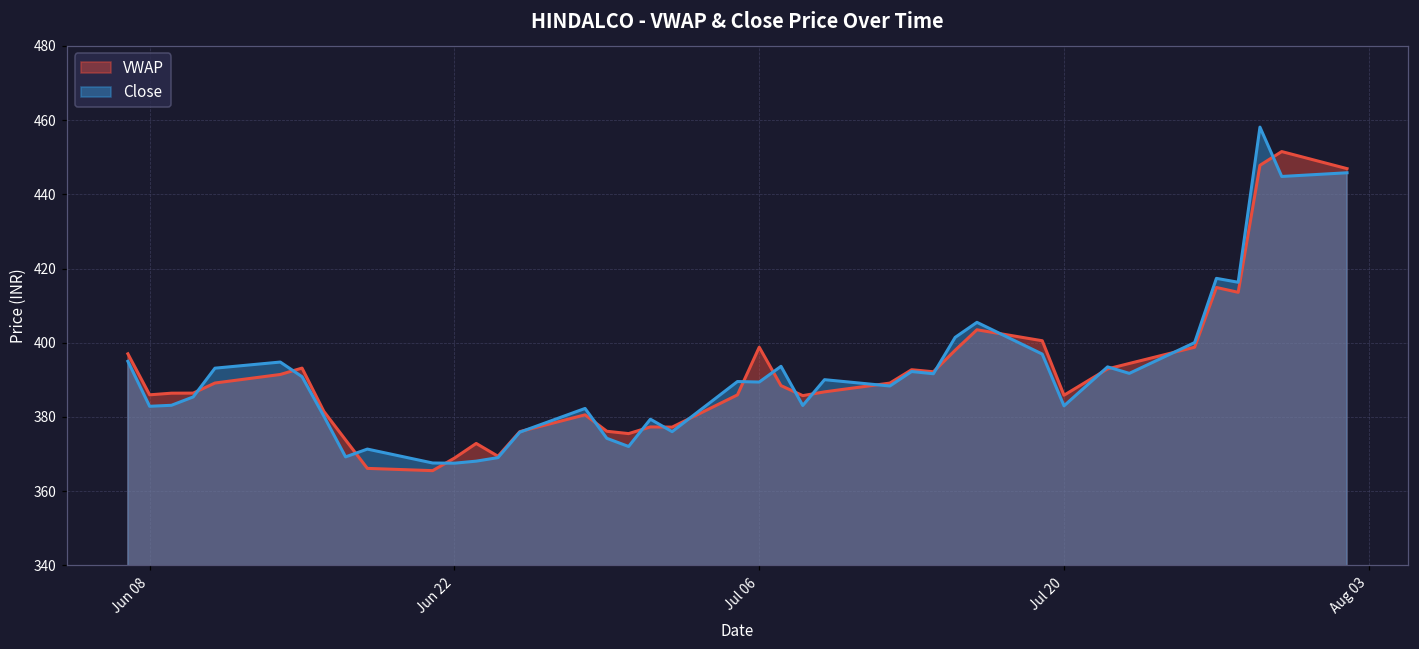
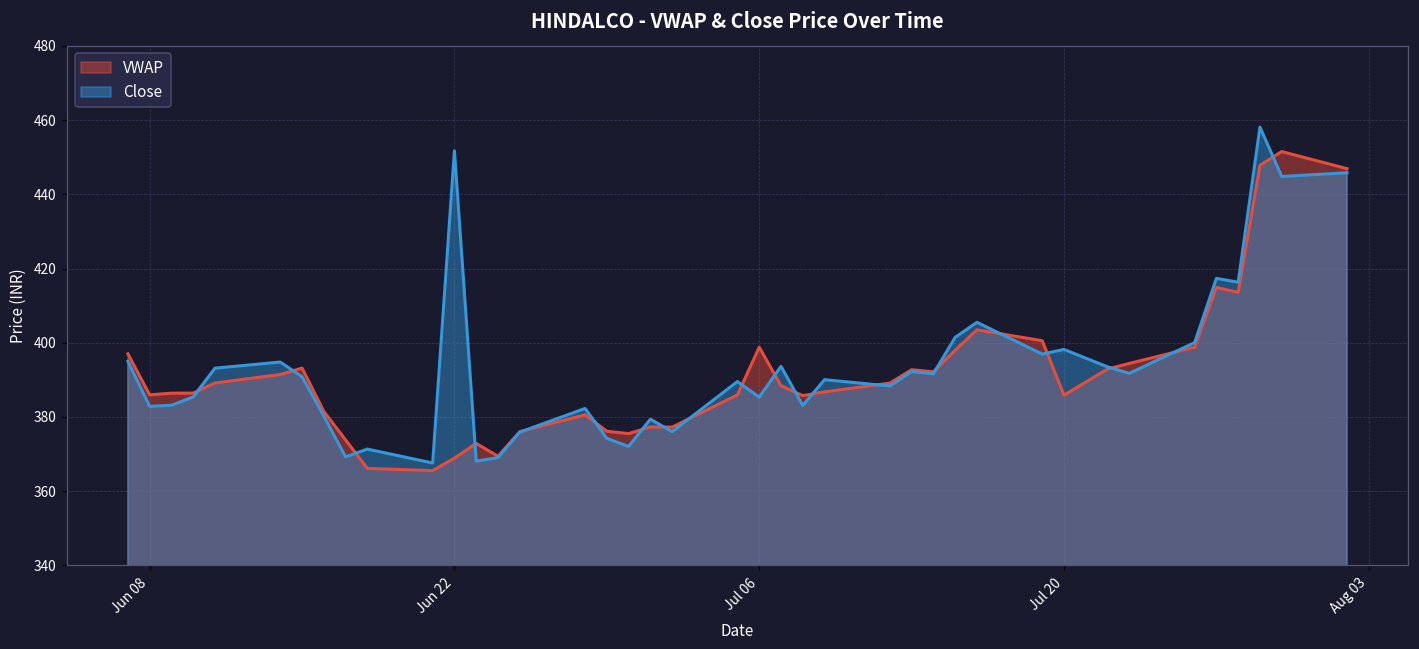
  {
    "VWAP": {
      "Jun 08": 386,
      "Jun 22": 369,
      "Jul 06": 399,
      "Jul 20": 386
    },
    "Close": {
      "Jun 08": 383,
-     "Jun 22": 368,
-     "Jul 06": 389,
-     "Jul 20": 383
+     "Jun 22": 452,
+     "Jul 06": 385,
+     "Jul 20": 398
    }
  }
